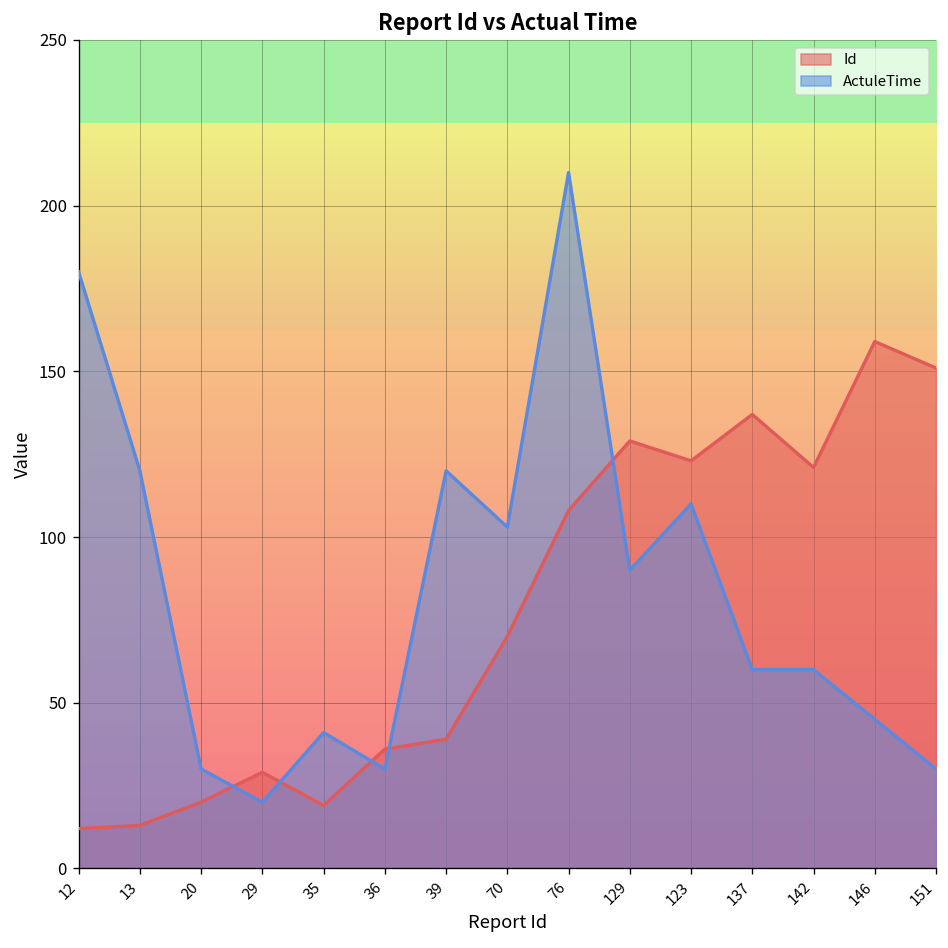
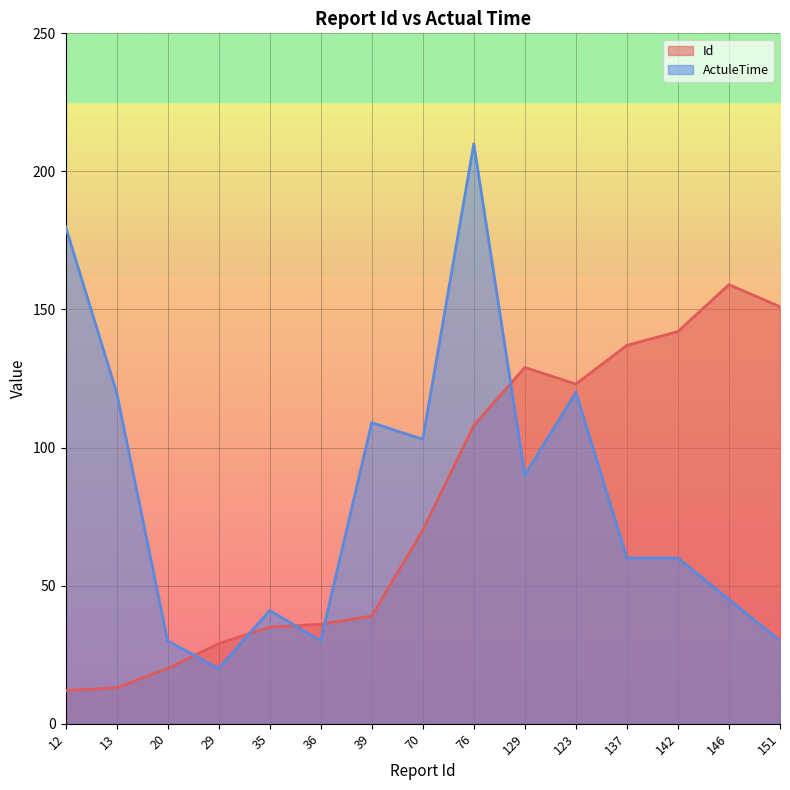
  {
    "Id": {
      "12": 12,
      "13": 13,
      "20": 20,
      "29": 29,
-     "35": 19,
+     "35": 35,
      "36": 36,
      "39": 39,
      "70": 70,
      "76": 108,
      "129": 129,
      "123": 123,
      "137": 137,
-     "142": 121,
+     "142": 142,
      "146": 159,
      "151": 151
    },
    "ActuleTime": {
      "12": 180,
      "13": 120,
      "20": 30,
      "29": 20,
      "35": 41,
      "36": 30,
-     "39": 120,
+     "39": 109,
      "70": 103,
      "76": 210,
      "129": 90,
-     "123": 110,
+     "123": 120,
      "137": 60,
      "142": 60,
      "146": 45,
      "151": 30
    }
  }
